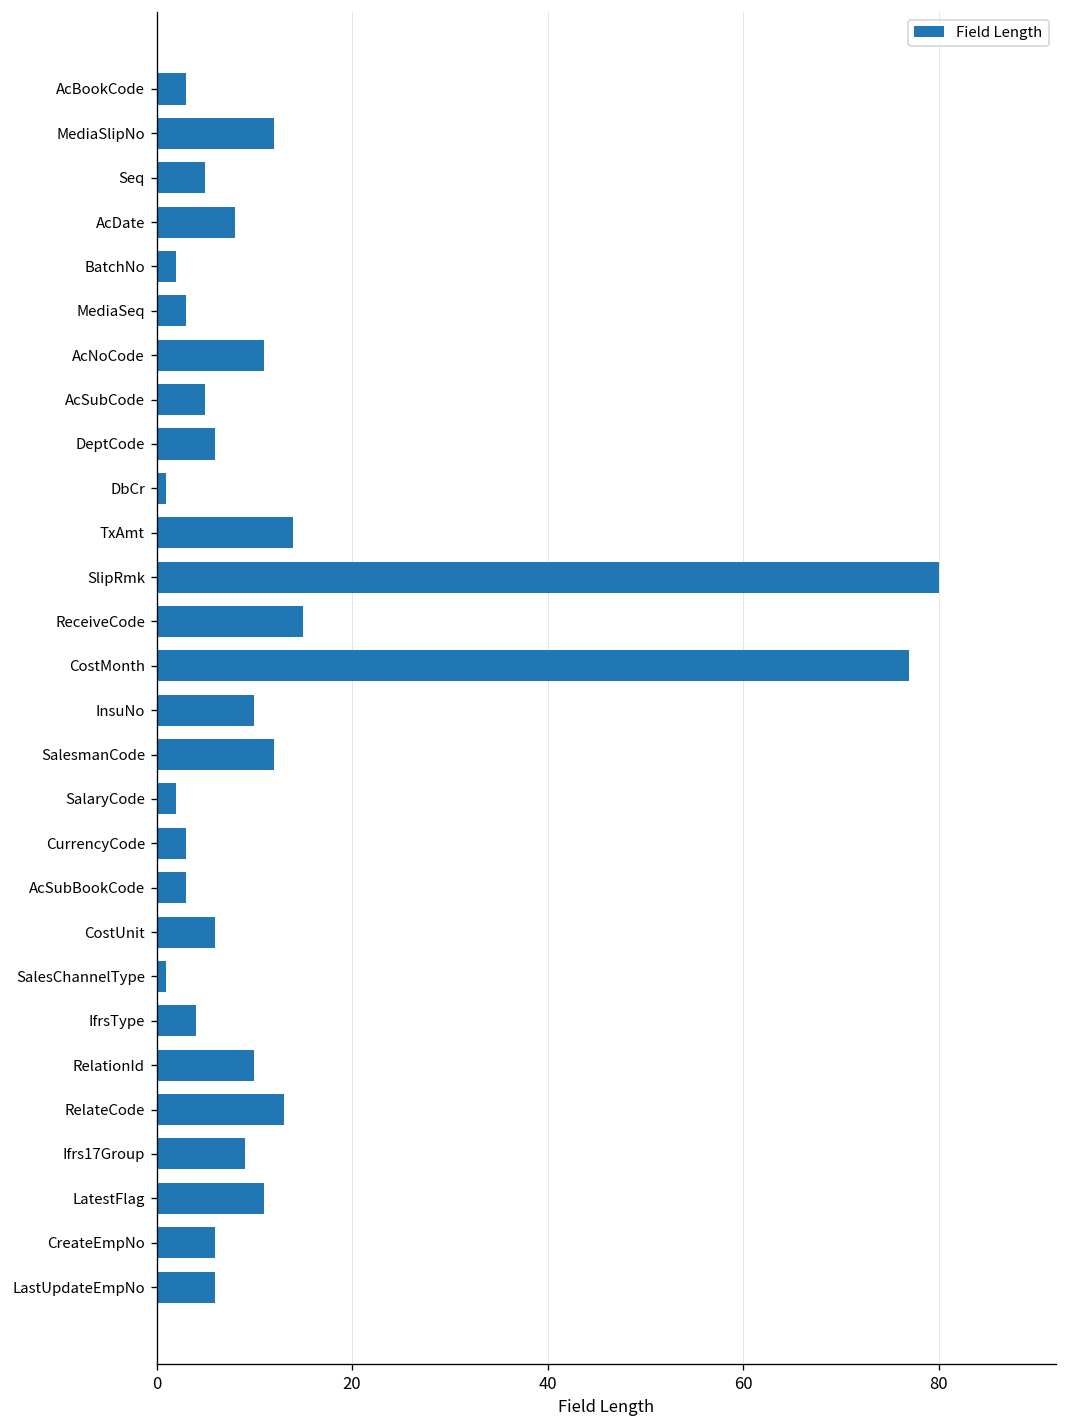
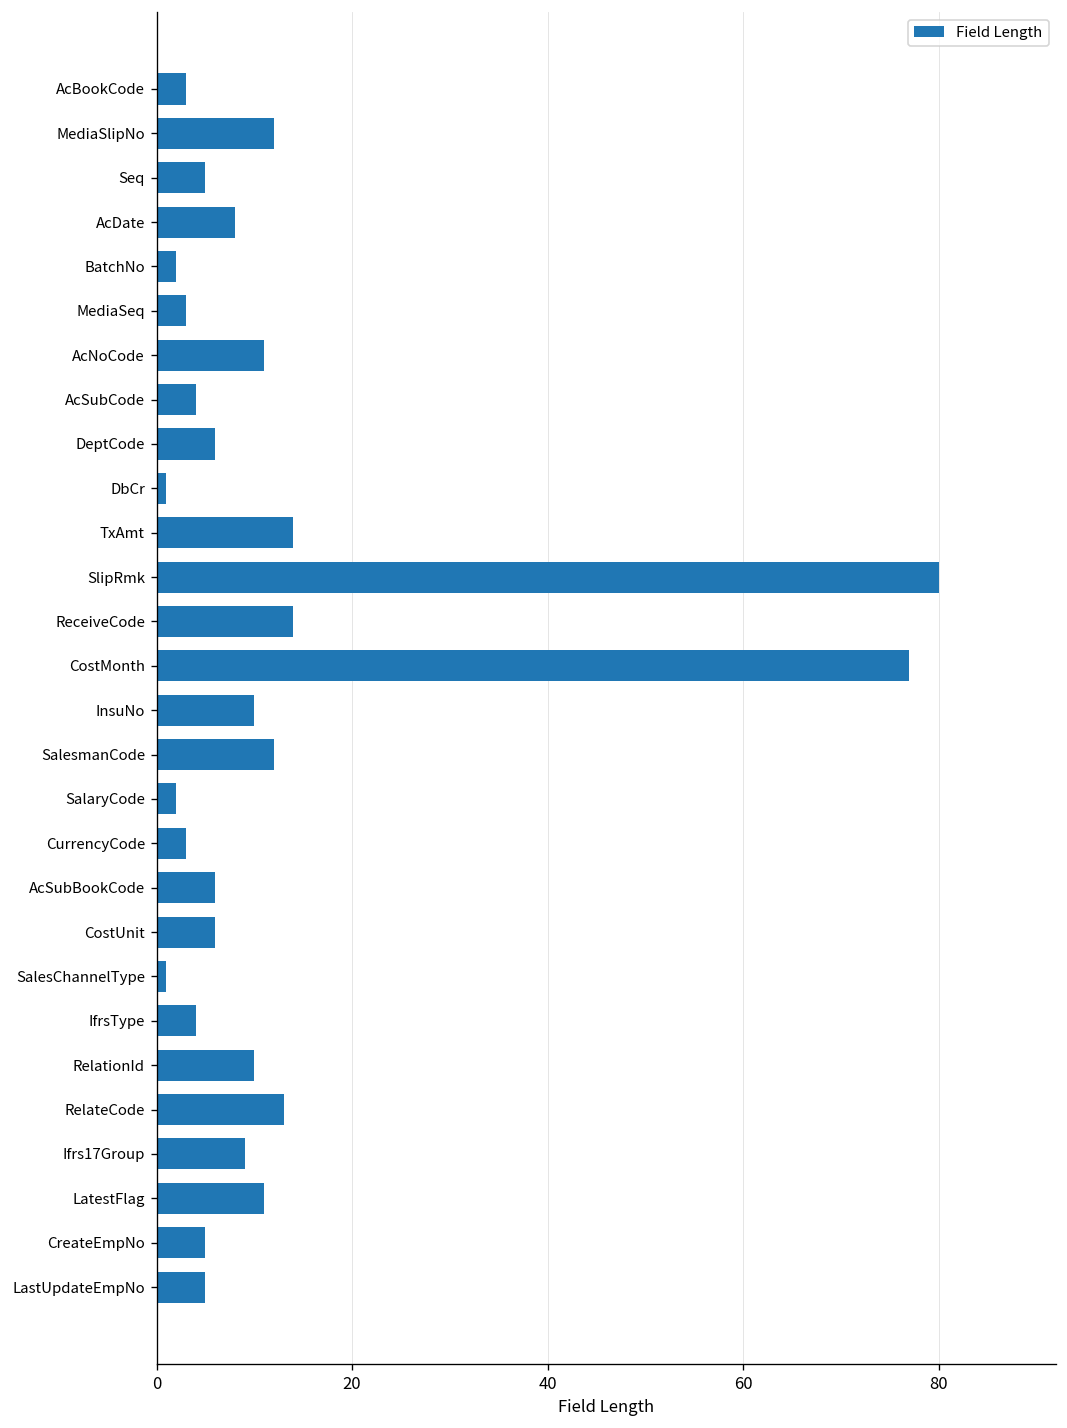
  {
    "AcBookCode": 3,
    "MediaSlipNo": 12,
    "Seq": 5,
    "AcDate": 8,
    "BatchNo": 2,
    "MediaSeq": 3,
    "AcNoCode": 11,
-   "AcSubCode": 5,
+   "AcSubCode": 4,
    "DeptCode": 6,
    "DbCr": 1,
    "TxAmt": 14,
    "SlipRmk": 80,
-   "ReceiveCode": 15,
+   "ReceiveCode": 14,
    "CostMonth": 77,
    "InsuNo": 10,
    "SalesmanCode": 12,
    "SalaryCode": 2,
    "CurrencyCode": 3,
-   "AcSubBookCode": 3,
+   "AcSubBookCode": 6,
    "CostUnit": 6,
    "SalesChannelType": 1,
    "IfrsType": 4,
    "RelationId": 10,
    "RelateCode": 13,
    "Ifrs17Group": 9,
    "LatestFlag": 11,
-   "CreateEmpNo": 6,
-   "LastUpdateEmpNo": 6
+   "CreateEmpNo": 5,
+   "LastUpdateEmpNo": 5
  }
